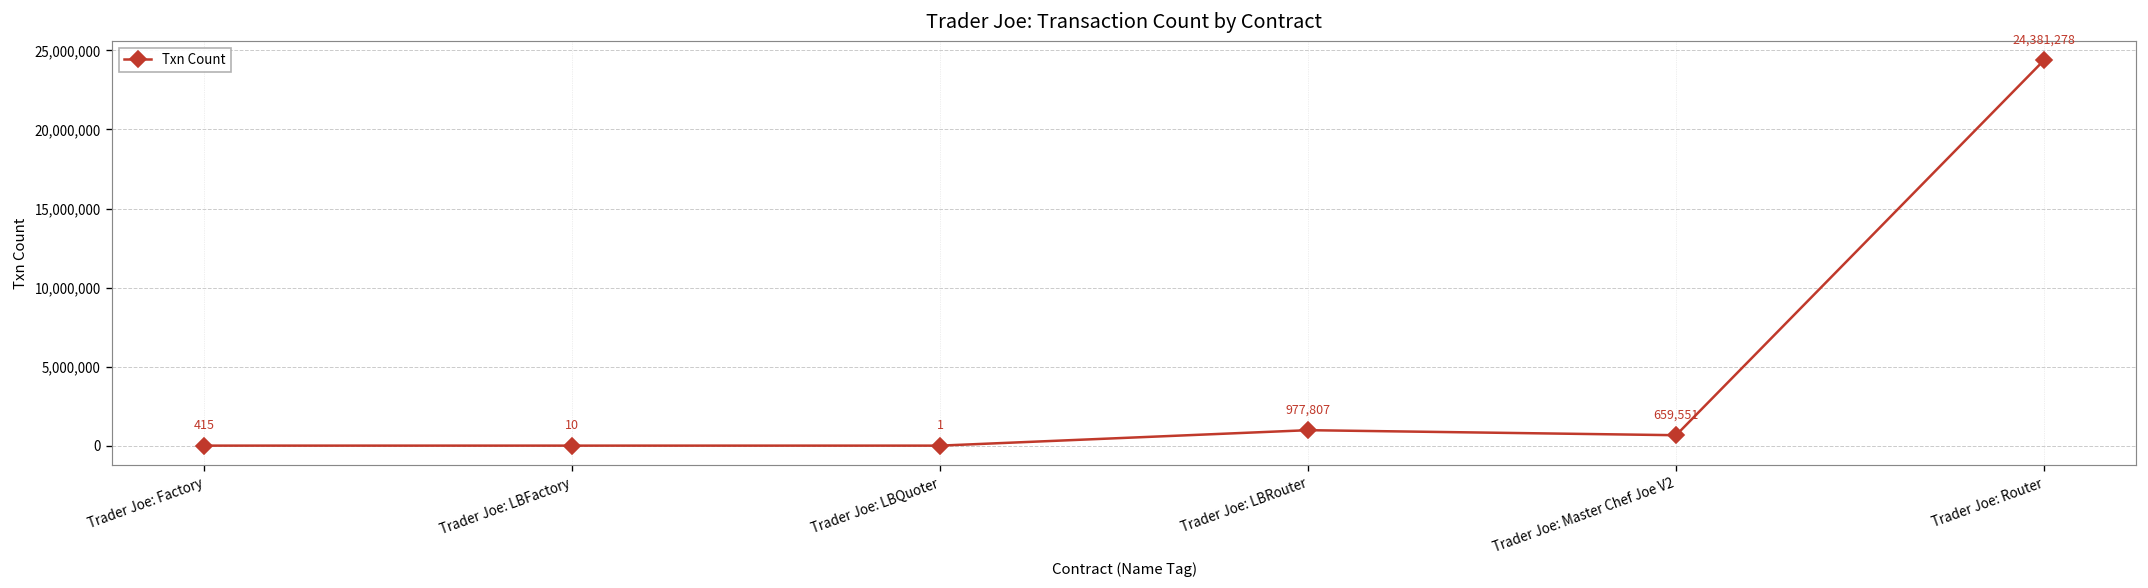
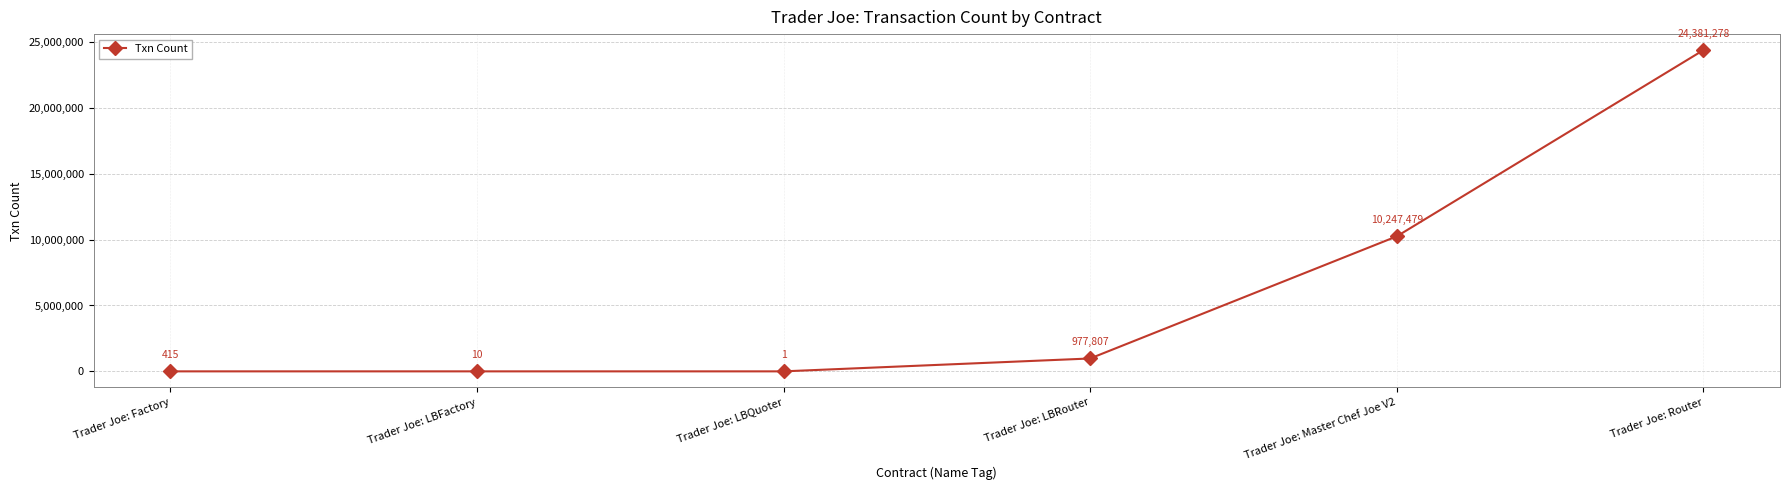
  {
    "Trader Joe: Factory": "415",
    "Trader Joe: LBFactory": "10",
    "Trader Joe: LBQuoter": "1",
    "Trader Joe: LBRouter": "977,807",
-   "Trader Joe: Master Chef Joe V2": "659,551",
+   "Trader Joe: Master Chef Joe V2": "10,247,479",
    "Trader Joe: Router": "24,381,278"
  }
